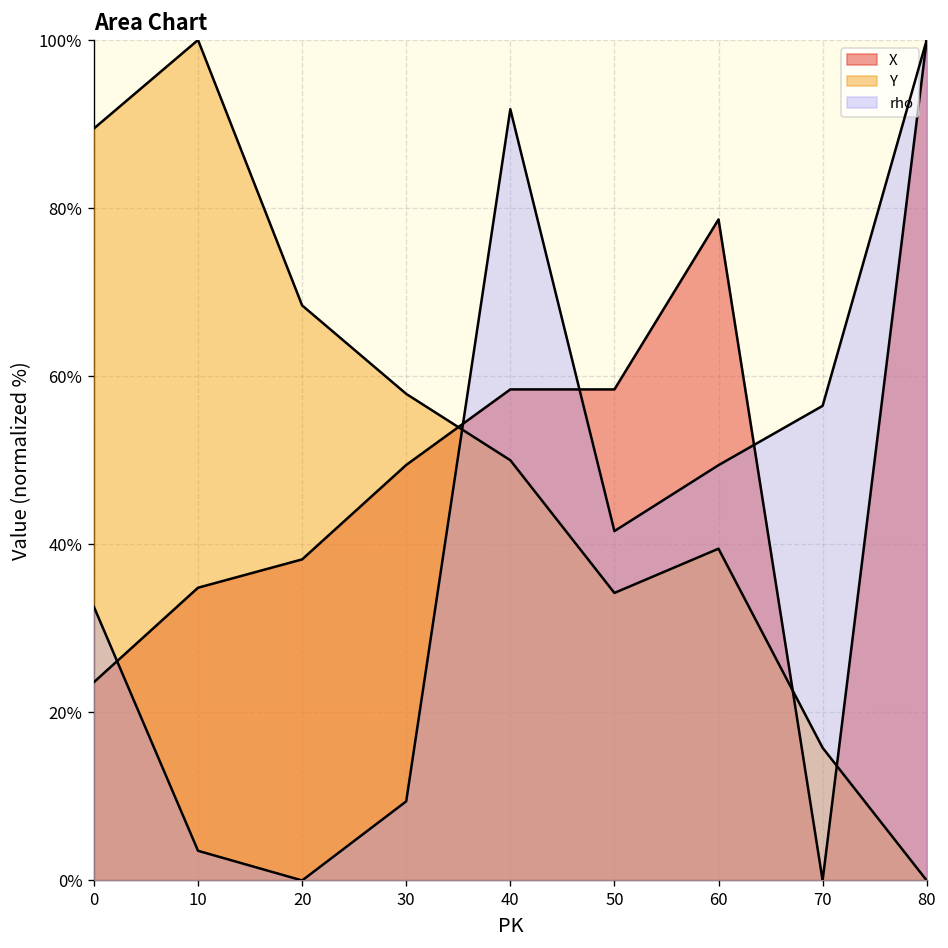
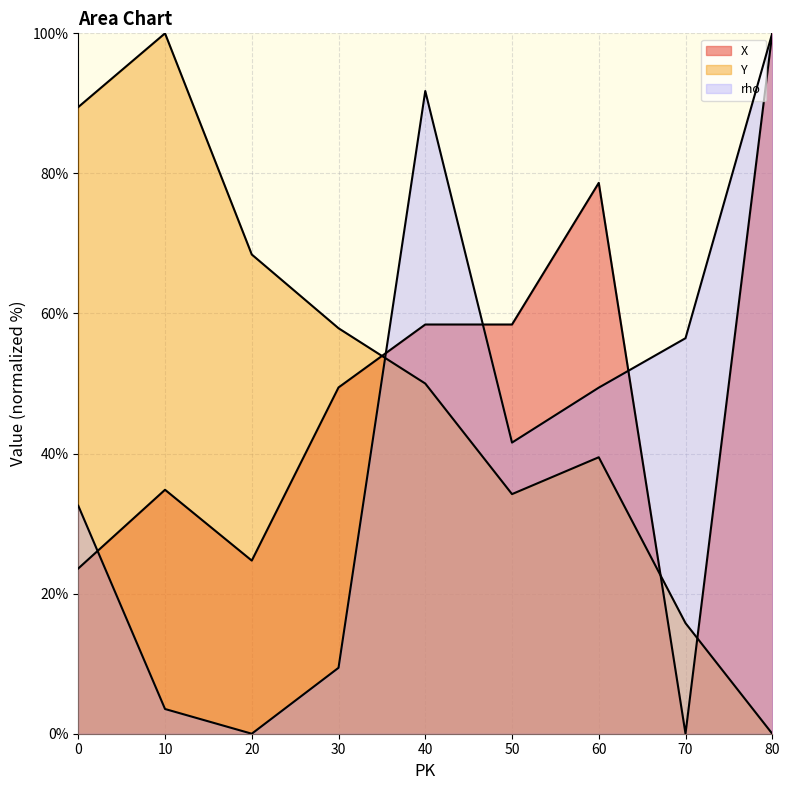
  {
    "X": {
      "0": "24%",
      "10": "35%",
-     "20": "38%",
+     "20": "25%",
      "30": "49%",
      "40": "58%",
      "50": "58%",
      "60": "79%",
      "70": "0%"
    },
    "Y": {
      "0": "89%",
      "10": "100%",
      "20": "68%",
      "30": "58%",
      "40": "50%",
      "50": "34%",
      "60": "39%",
      "70": "16%",
      "80": "0%"
    },
    "rho": {
      "0": "33%",
      "10": "4%",
      "20": "0%",
      "30": "9%",
      "40": "92%",
      "50": "42%",
      "60": "49%",
      "70": "56%"
    }
  }
